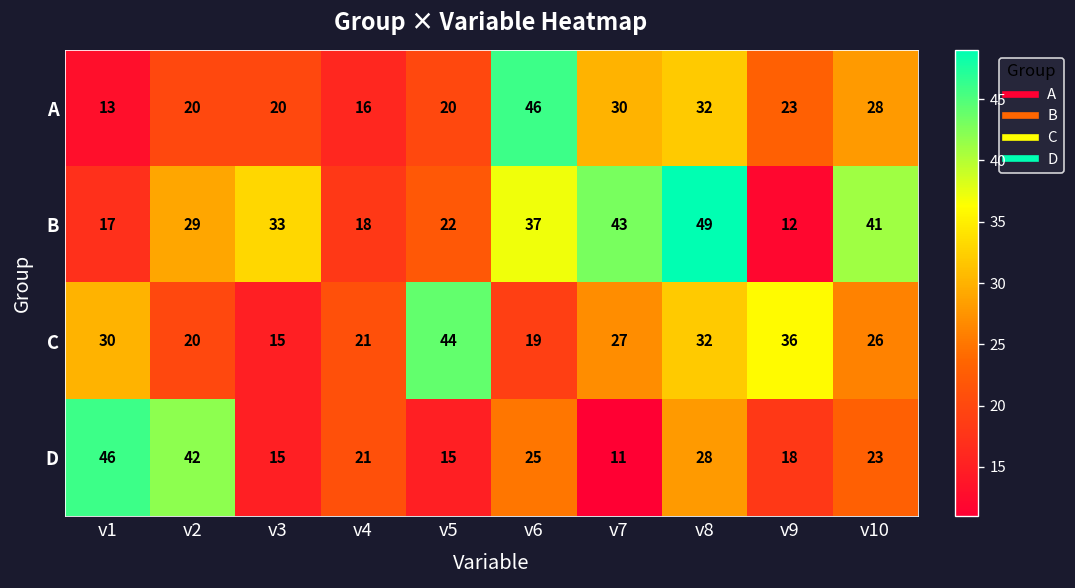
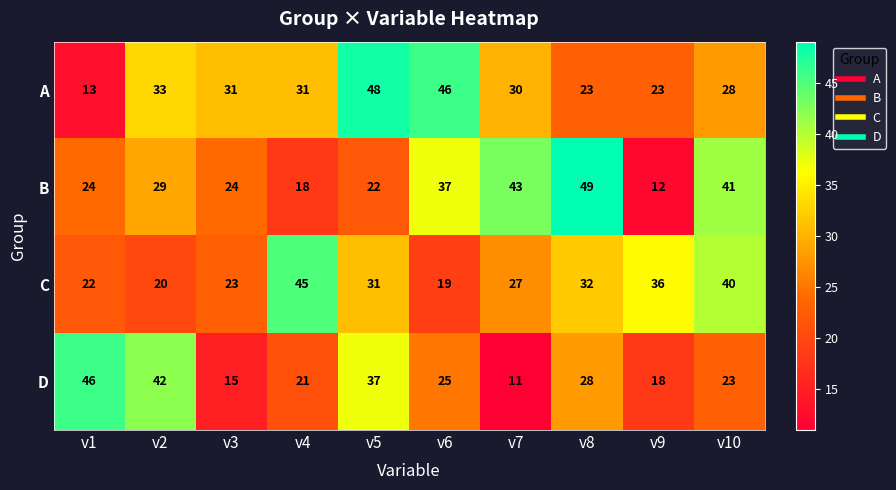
  {
    "A": {
      "v1": 13,
-     "v2": 20,
-     "v3": 20,
-     "v4": 16,
-     "v5": 20,
+     "v2": 33,
+     "v3": 31,
+     "v4": 31,
+     "v5": 48,
      "v6": 46,
      "v7": 30,
-     "v8": 32,
+     "v8": 23,
      "v9": 23,
      "v10": 28
    },
    "B": {
-     "v1": 17,
+     "v1": 24,
      "v2": 29,
-     "v3": 33,
+     "v3": 24,
      "v4": 18,
      "v5": 22,
      "v6": 37,
      "v7": 43,
      "v8": 49,
      "v9": 12,
      "v10": 41
    },
    "C": {
-     "v1": 30,
+     "v1": 22,
      "v2": 20,
-     "v3": 15,
-     "v4": 21,
-     "v5": 44,
+     "v3": 23,
+     "v4": 45,
+     "v5": 31,
      "v6": 19,
      "v7": 27,
      "v8": 32,
      "v9": 36,
-     "v10": 26
+     "v10": 40
    },
    "D": {
      "v1": 46,
      "v2": 42,
      "v3": 15,
      "v4": 21,
-     "v5": 15,
+     "v5": 37,
      "v6": 25,
      "v7": 11,
      "v8": 28,
      "v9": 18,
      "v10": 23
    }
  }
